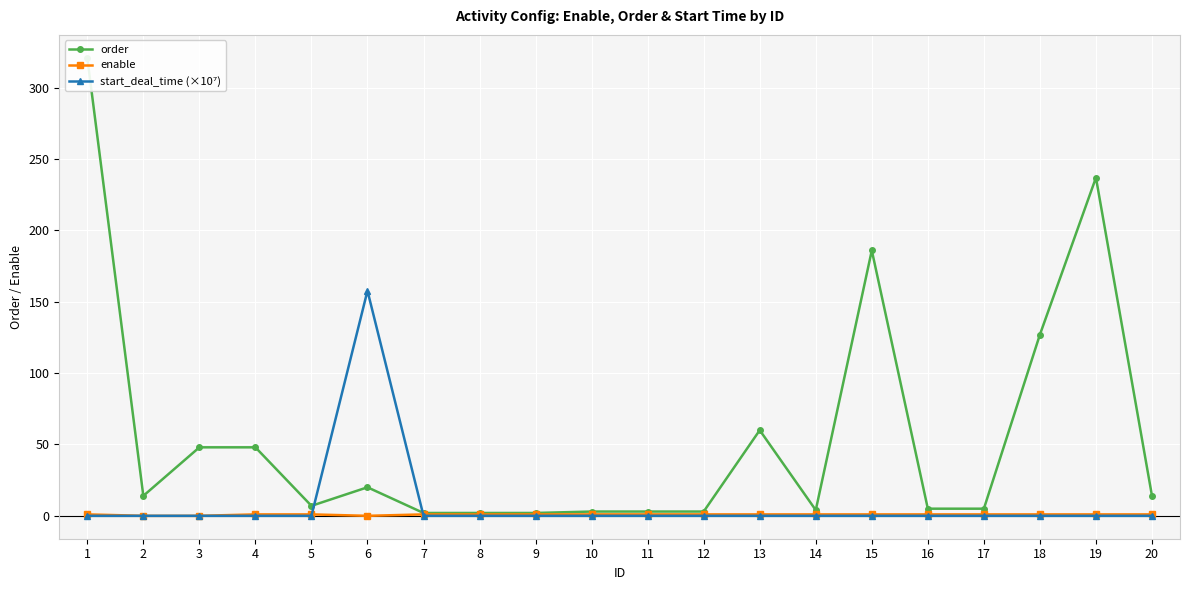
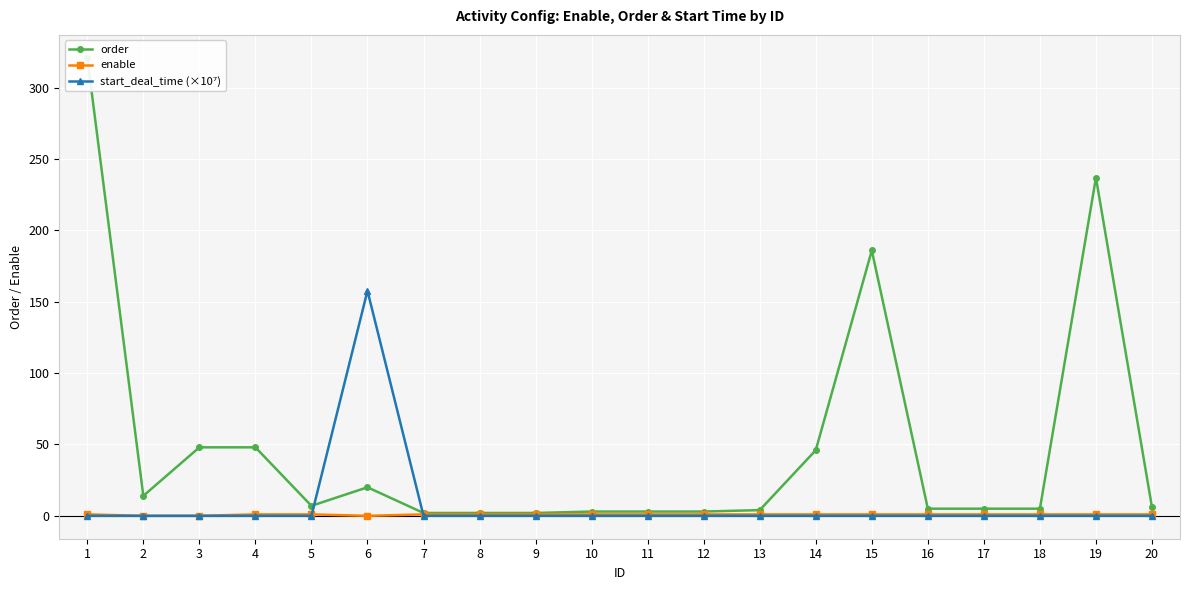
  {
    "order": {
      "2": 14,
      "3": 48,
      "4": 48,
      "5": 7,
      "6": 20,
      "10": 3,
      "11": 3,
      "12": 3,
-     "13": 60,
-     "14": 4,
+     "13": 4,
+     "14": 46,
      "15": 186,
      "16": 5,
      "17": 5,
-     "18": 127,
+     "18": 5,
      "19": 237,
-     "20": 14
+     "20": 6
    },
    "enable": {
      "6": 0
    },
    "start_deal_time (×10⁷)": {
      "6": 158
    }
  }
